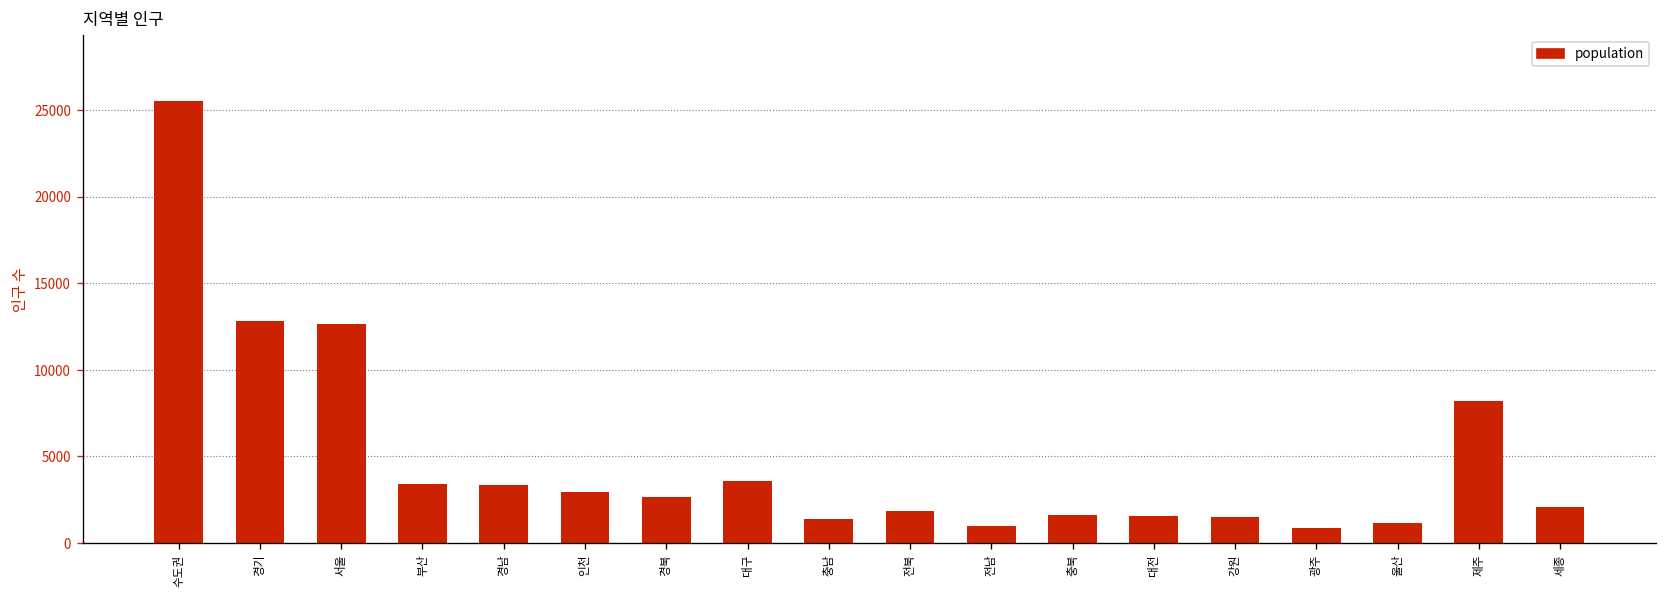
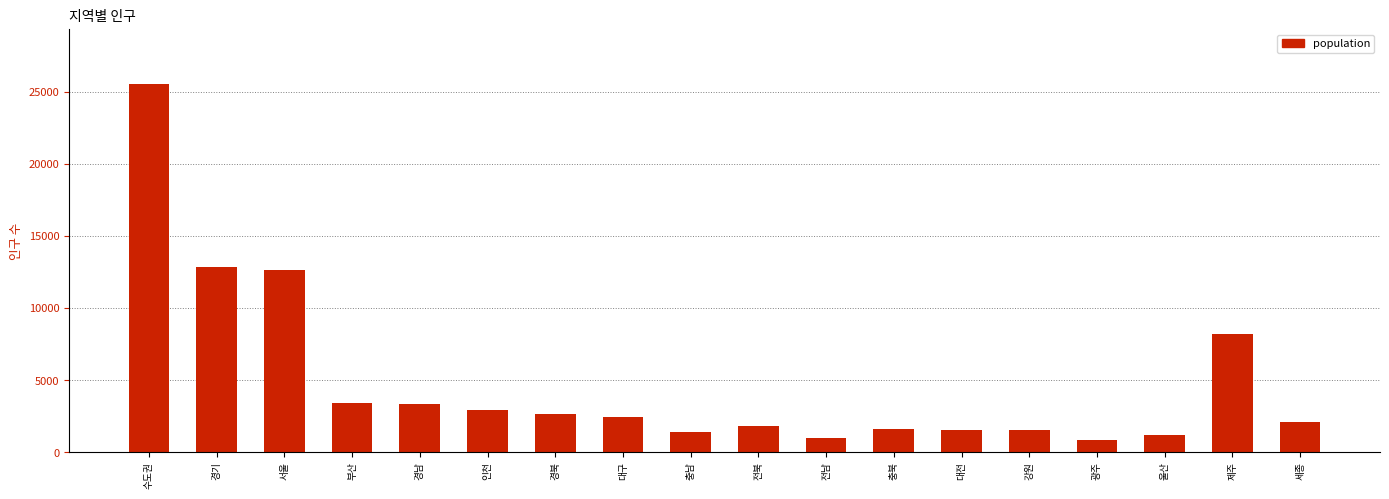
  {
    "수도권": 25500,
    "경기": 12800,
    "서울": 12700,
    "부산": 3400,
    "경남": 3400,
    "인천": 2900,
    "경북": 2700,
-   "대구": 3600,
+   "대구": 2500,
    "충남": 1400,
    "전북": 1800,
    "전남": 1000,
    "충북": 1600,
    "대전": 1500,
    "강원": 1500,
    "광주": 900,
    "울산": 1200,
    "제주": 8200,
    "세종": 2100
  }
